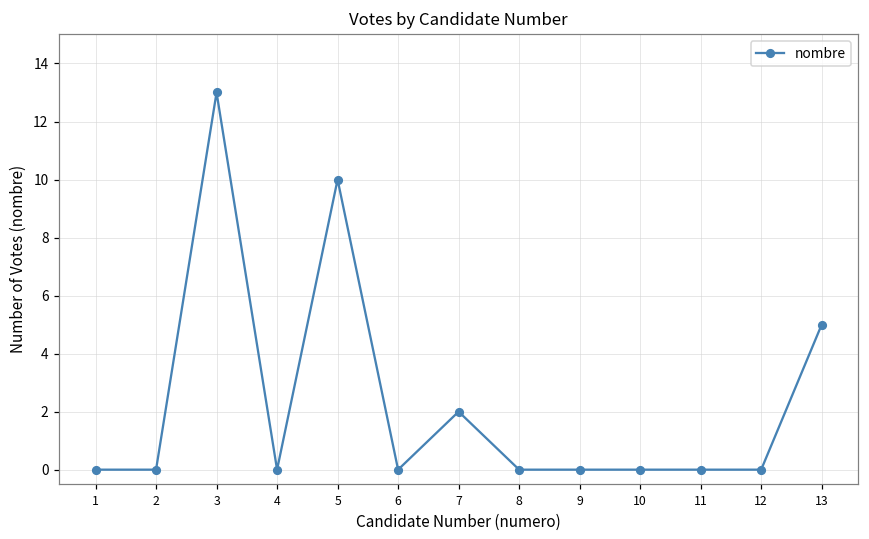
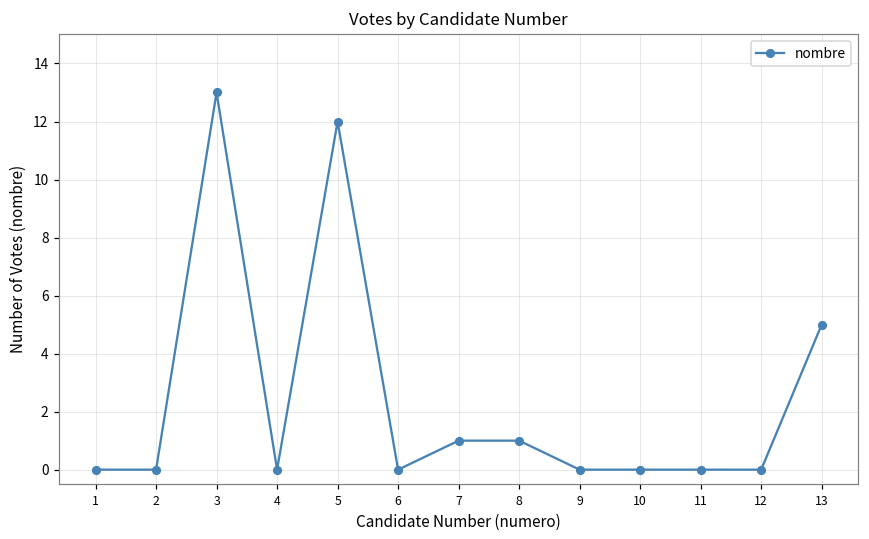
  {
    "1": 0,
    "2": 0,
    "3": 13,
    "4": 0,
-   "5": 10,
+   "5": 12,
    "6": 0,
-   "7": 2,
-   "8": 0,
+   "7": 1,
+   "8": 1,
    "9": 0,
    "10": 0,
    "11": 0,
    "12": 0,
    "13": 5
  }
